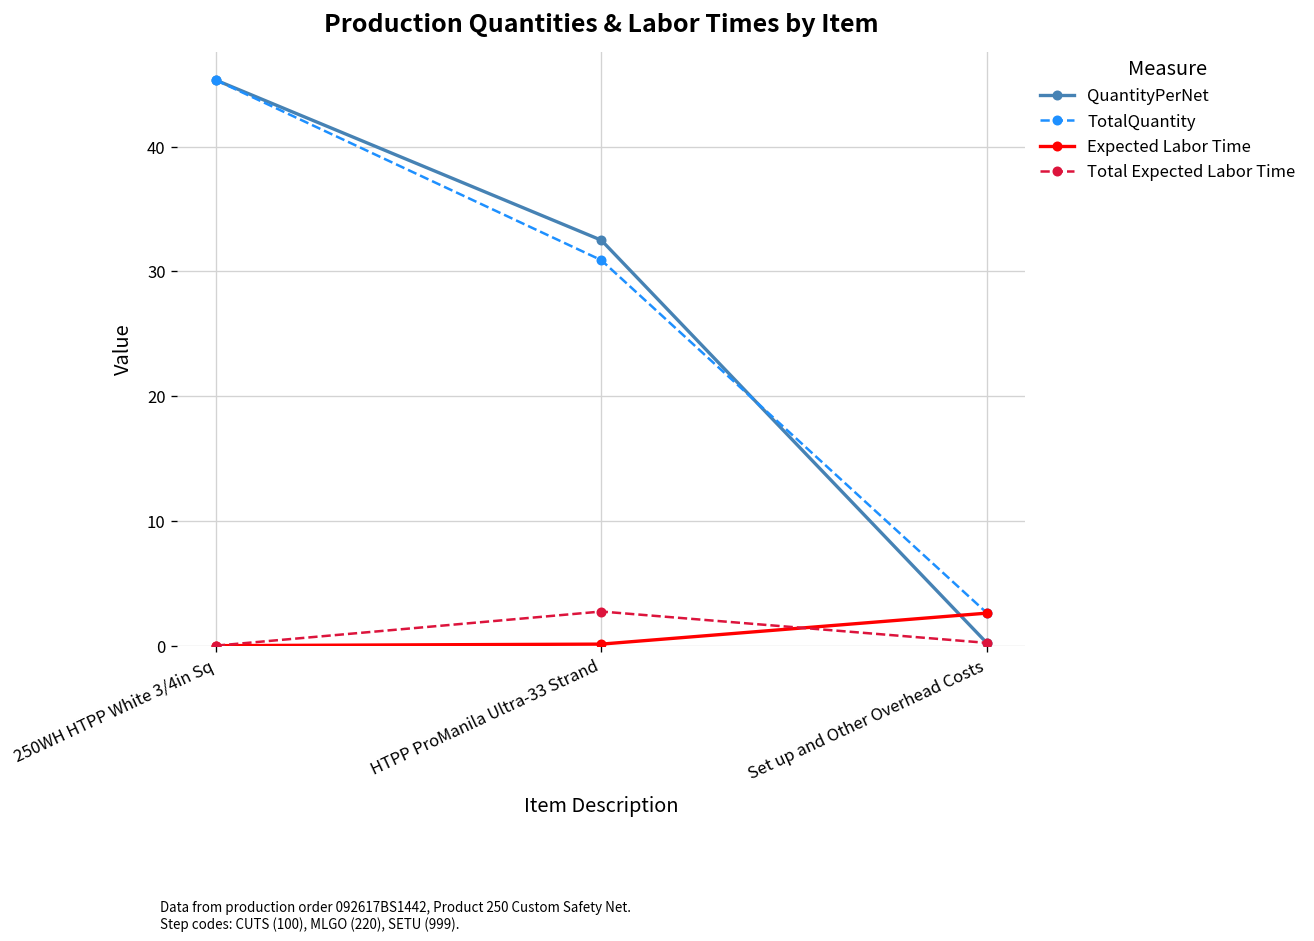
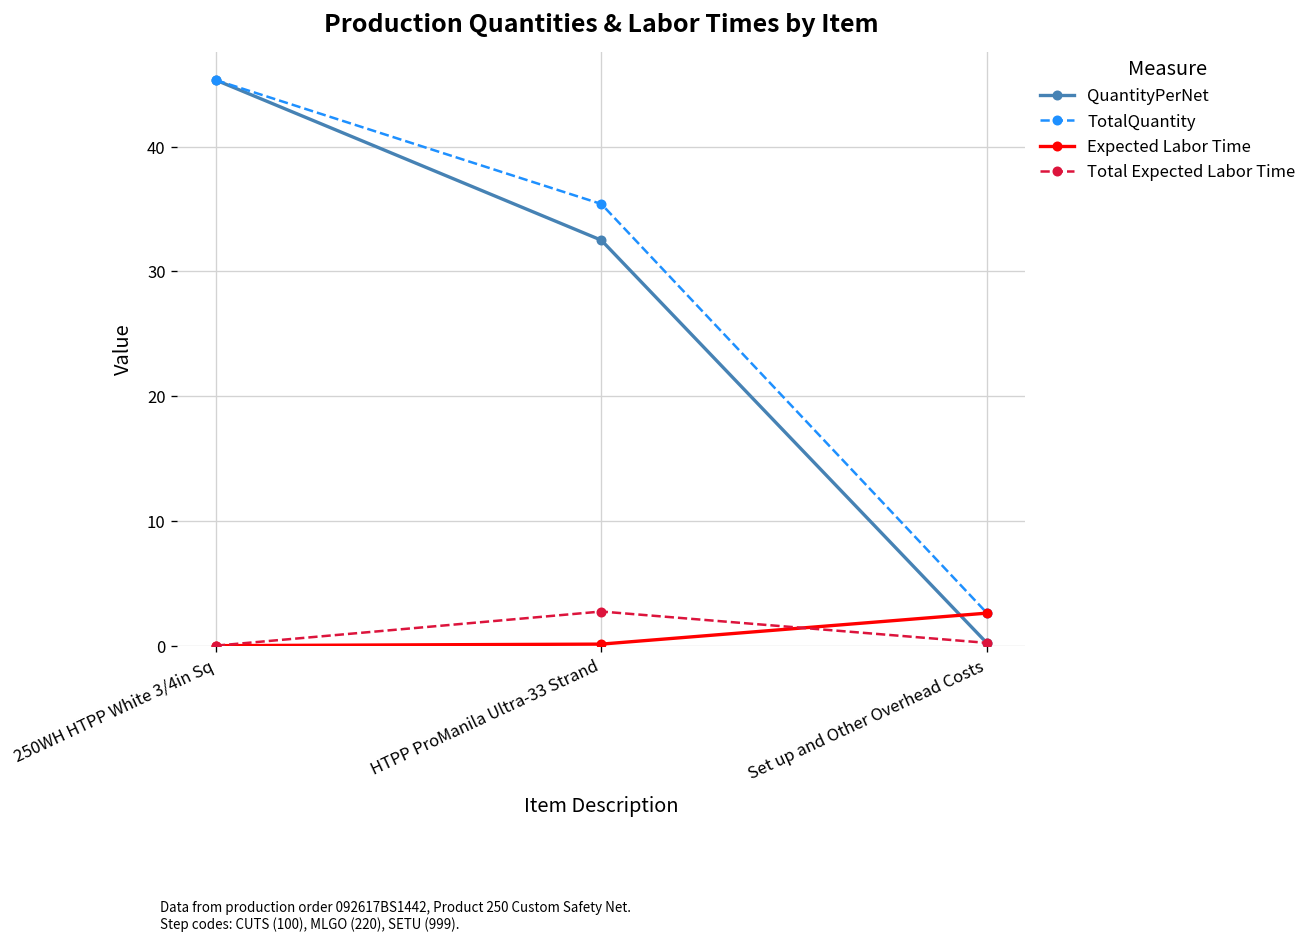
  {
    "QuantityPerNet": {
      "HTPP ProManila Ultra-33 Strand": 32.5
    },
    "TotalQuantity": {
-     "HTPP ProManila Ultra-33 Strand": 30.9
+     "HTPP ProManila Ultra-33 Strand": 35.4
    },
    "Expected Labor Time": {
      "HTPP ProManila Ultra-33 Strand": 0.2
    },
    "Total Expected Labor Time": {
      "HTPP ProManila Ultra-33 Strand": 2.8
    }
  }
